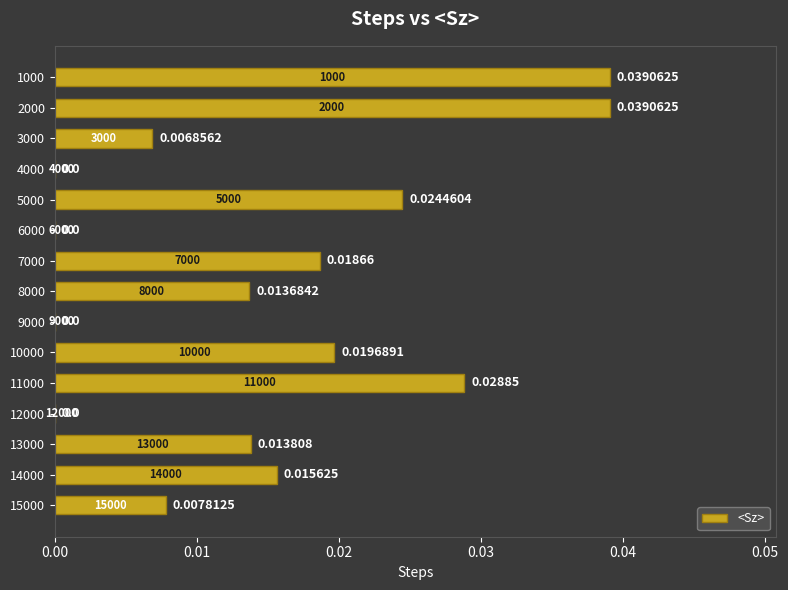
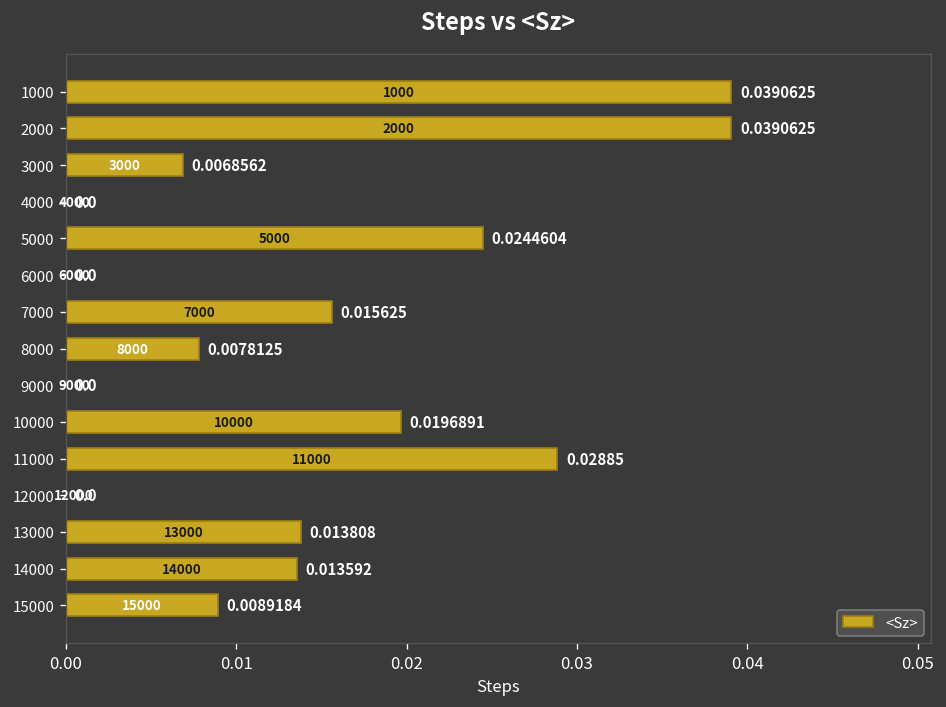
  {
    "1000": 0.0390625,
    "2000": 0.0390625,
    "3000": 0.0068562,
    "5000": 0.0244604,
-   "7000": 0.01866,
-   "8000": 0.0136842,
+   "7000": 0.015625,
+   "8000": 0.0078125,
    "10000": 0.0196891,
    "11000": 0.02885,
    "13000": 0.013808,
-   "14000": 0.015625,
-   "15000": 0.0078125
+   "14000": 0.013592,
+   "15000": 0.0089184
  }
